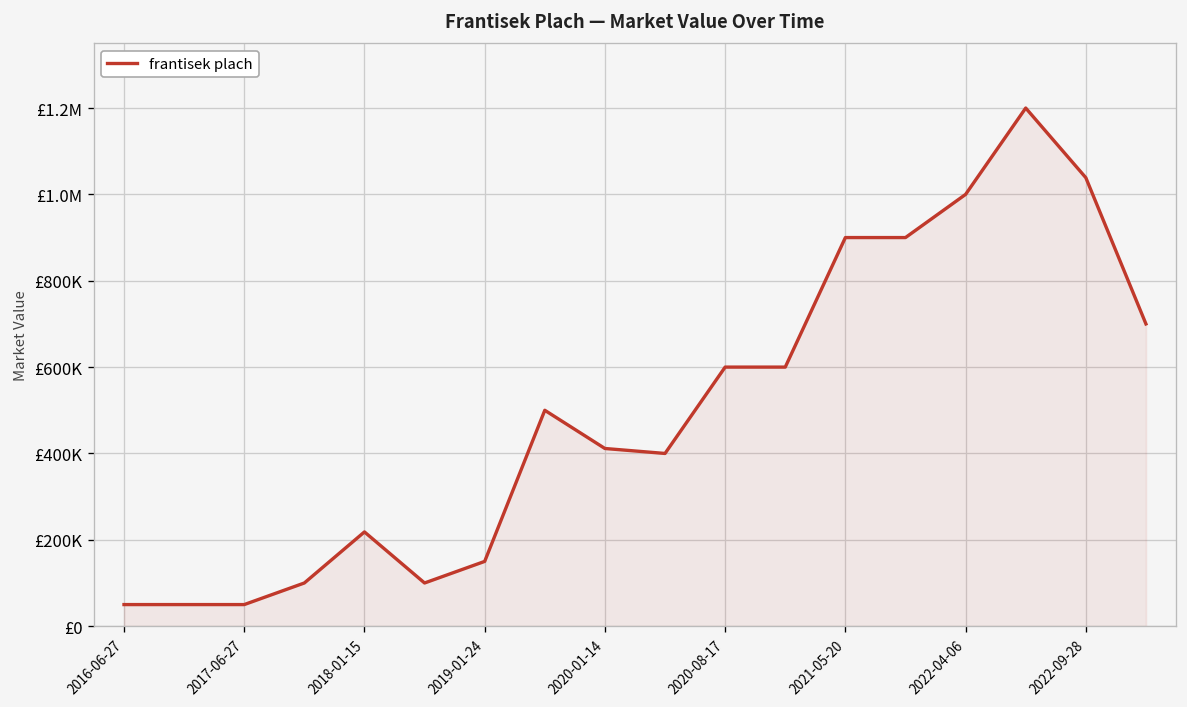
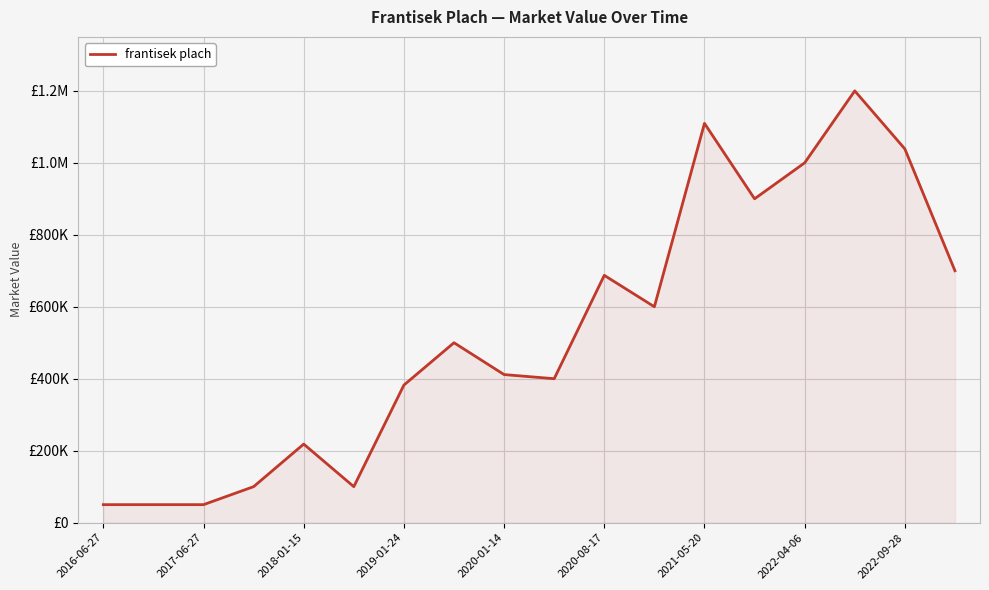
  {
    "2016-06-27": "£50000",
    "2017-06-27": "£50000",
    "2018-01-15": "£220000",
-   "2019-01-24": "£150000",
+   "2019-01-24": "£380000",
    "2020-01-14": "£410000",
-   "2020-08-17": "£600000",
-   "2021-05-20": "£900000",
+   "2020-08-17": "£690000",
+   "2021-05-20": "£1110000",
    "2022-04-06": "£1000000",
    "2022-09-28": "£1040000"
  }
